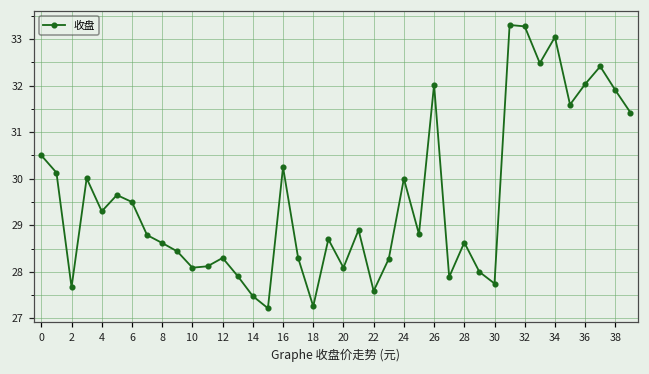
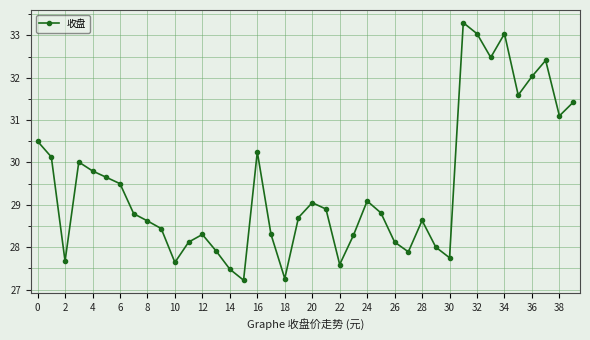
  {
    "0": 30.5,
    "2": 27.7,
-   "4": 29.3,
+   "4": 29.8,
    "6": 29.5,
    "8": 28.6,
-   "10": 28.1,
+   "10": 27.6,
    "12": 28.3,
    "14": 27.5,
    "16": 30.3,
    "18": 27.3,
-   "20": 28.1,
+   "20": 29.1,
    "22": 27.6,
-   "24": 30.0,
-   "26": 32.0,
+   "24": 29.1,
+   "26": 28.1,
    "28": 28.6,
    "30": 27.8,
-   "32": 33.3,
+   "32": 33.0,
    "34": 33.0,
    "36": 32.0,
-   "38": 31.9
+   "38": 31.1
  }
